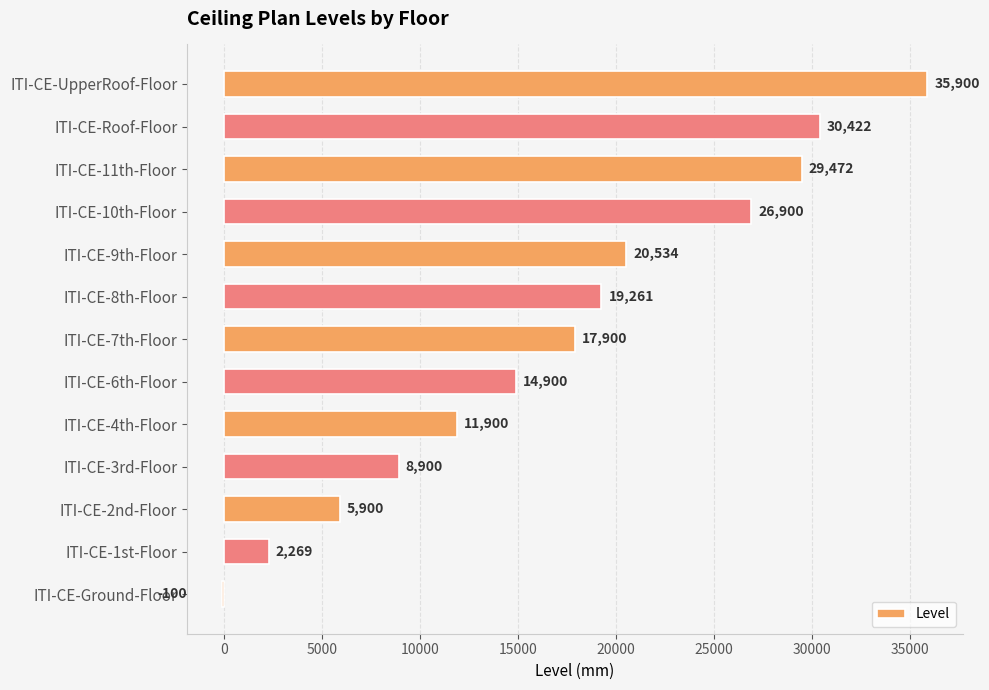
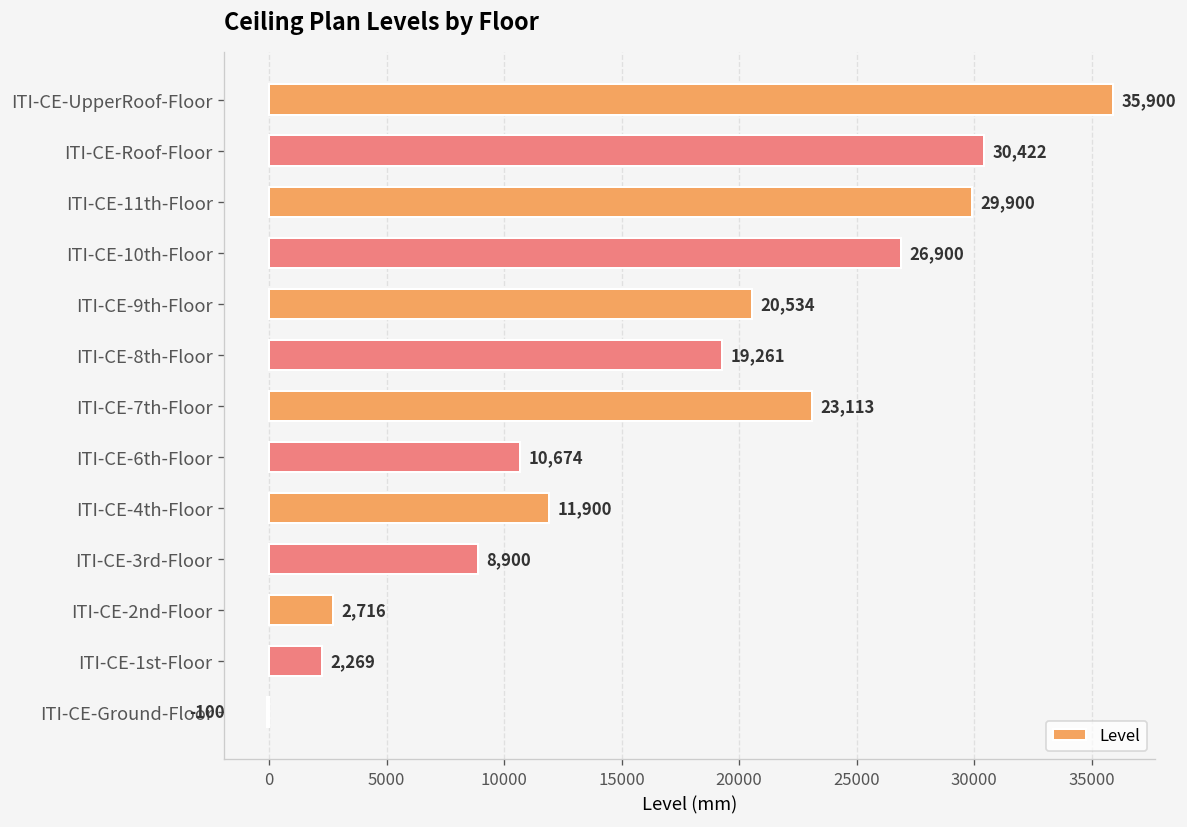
  {
    "ITI-CE-UpperRoof-Floor": "35,900",
    "ITI-CE-Roof-Floor": "30,422",
-   "ITI-CE-11th-Floor": "29,472",
+   "ITI-CE-11th-Floor": "29,900",
    "ITI-CE-10th-Floor": "26,900",
    "ITI-CE-9th-Floor": "20,534",
    "ITI-CE-8th-Floor": "19,261",
-   "ITI-CE-7th-Floor": "17,900",
-   "ITI-CE-6th-Floor": "14,900",
+   "ITI-CE-7th-Floor": "23,113",
+   "ITI-CE-6th-Floor": "10,674",
    "ITI-CE-4th-Floor": "11,900",
    "ITI-CE-3rd-Floor": "8,900",
-   "ITI-CE-2nd-Floor": "5,900",
+   "ITI-CE-2nd-Floor": "2,716",
    "ITI-CE-1st-Floor": "2,269"
  }
